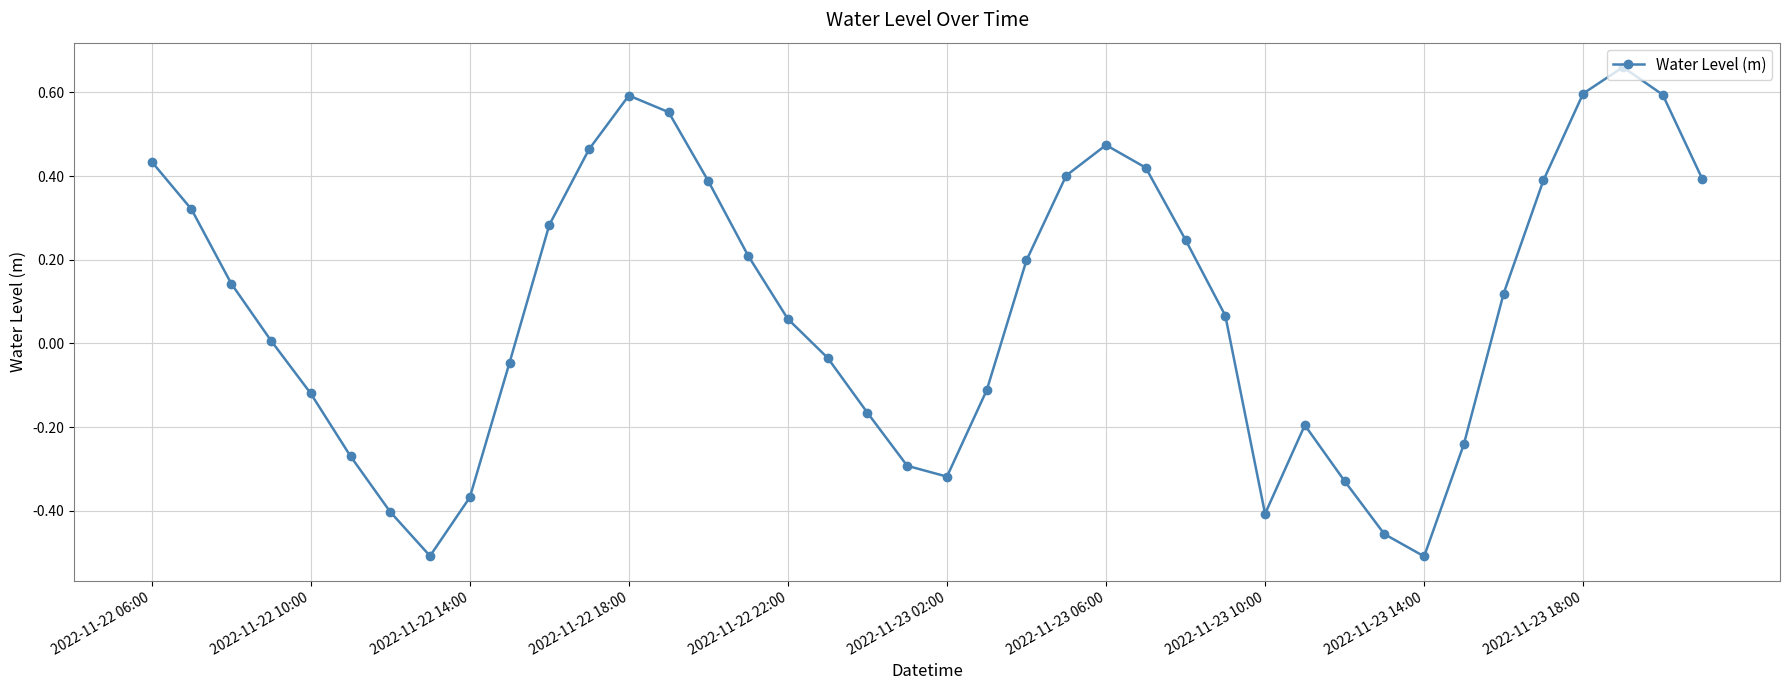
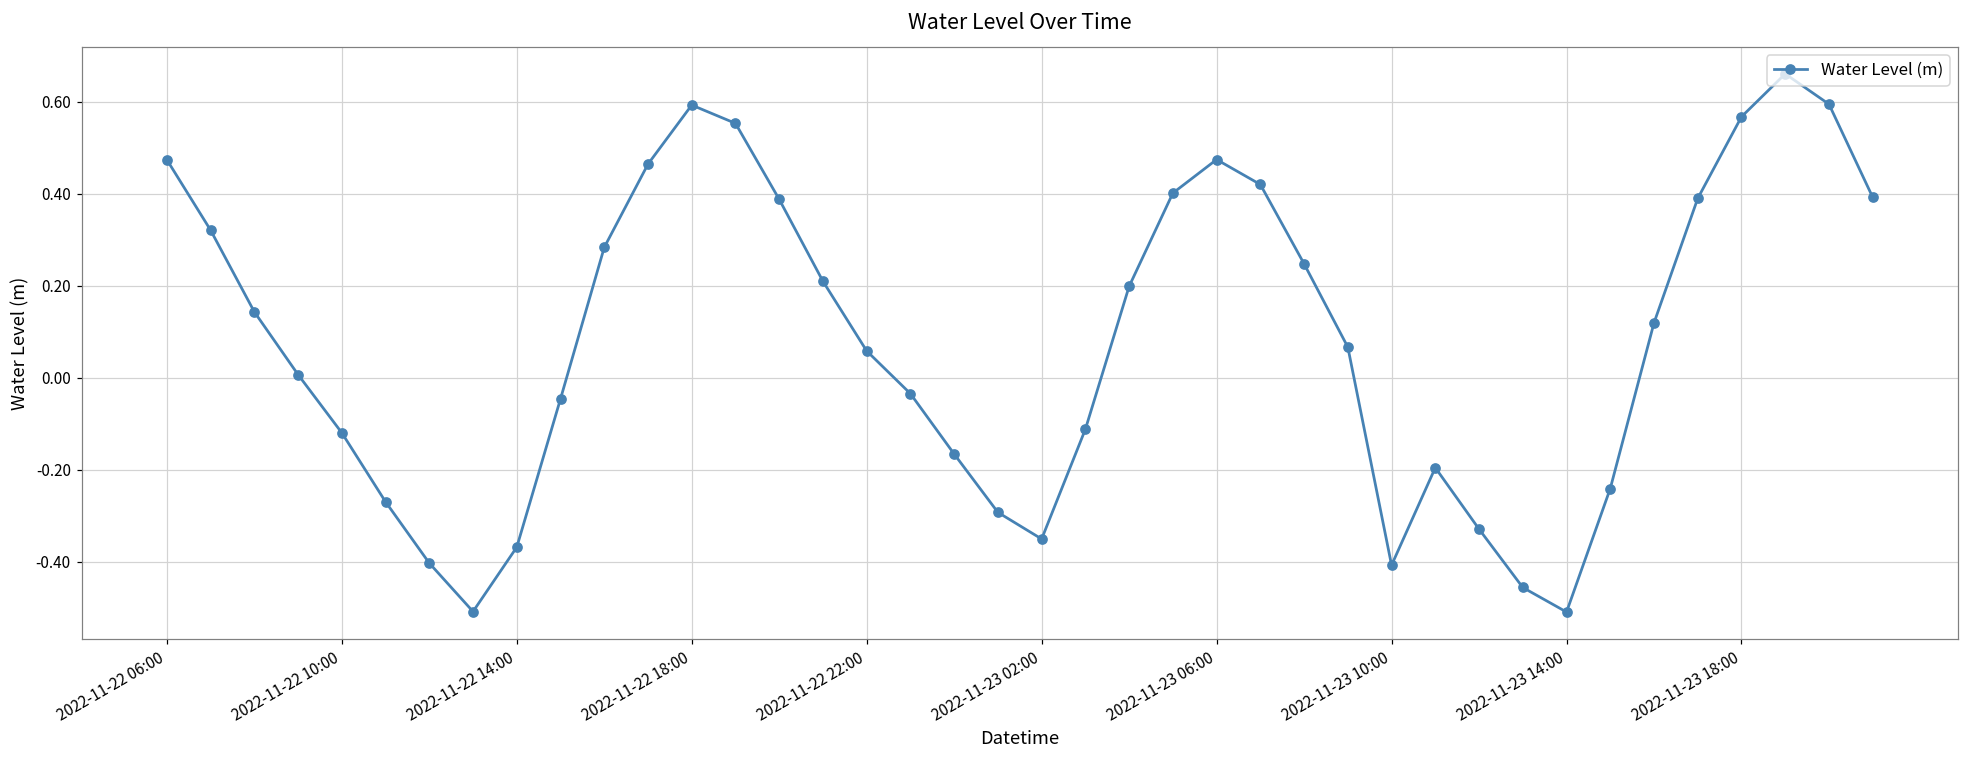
  {
-   "2022-11-22 06:00": 0.43,
+   "2022-11-22 06:00": 0.47,
    "2022-11-22 10:00": -0.12,
    "2022-11-22 14:00": -0.37,
    "2022-11-22 18:00": 0.59,
    "2022-11-22 22:00": 0.06,
-   "2022-11-23 02:00": -0.32,
+   "2022-11-23 02:00": -0.35,
    "2022-11-23 06:00": 0.47,
    "2022-11-23 10:00": -0.41,
    "2022-11-23 14:00": -0.51,
-   "2022-11-23 18:00": 0.60
+   "2022-11-23 18:00": 0.57
  }
